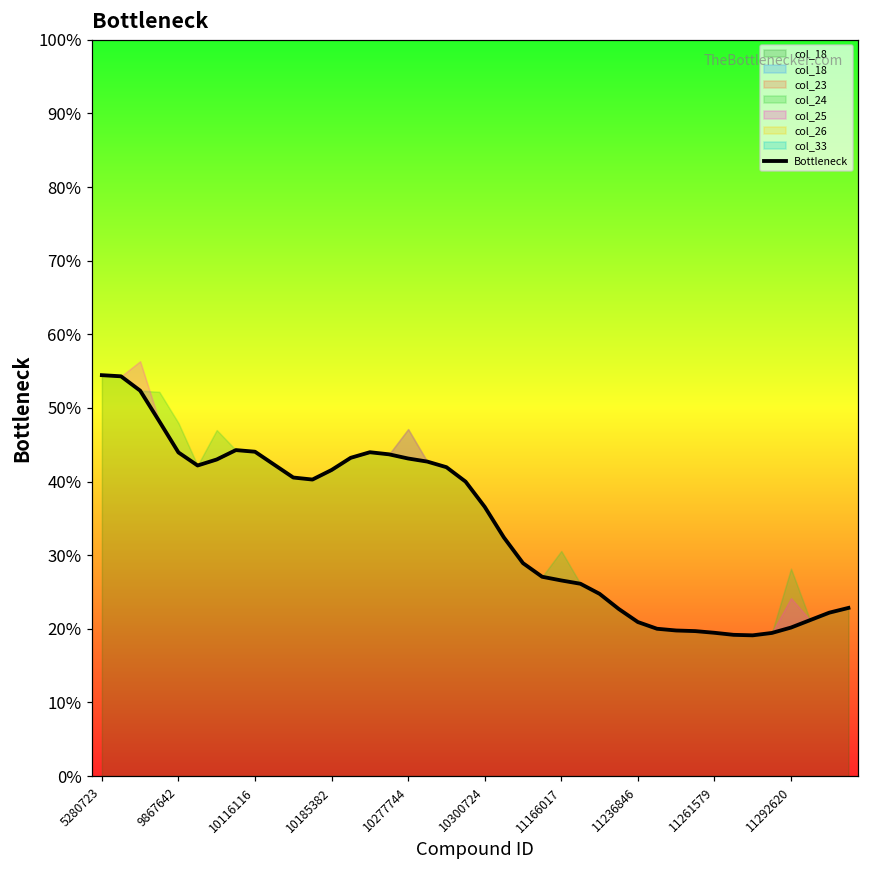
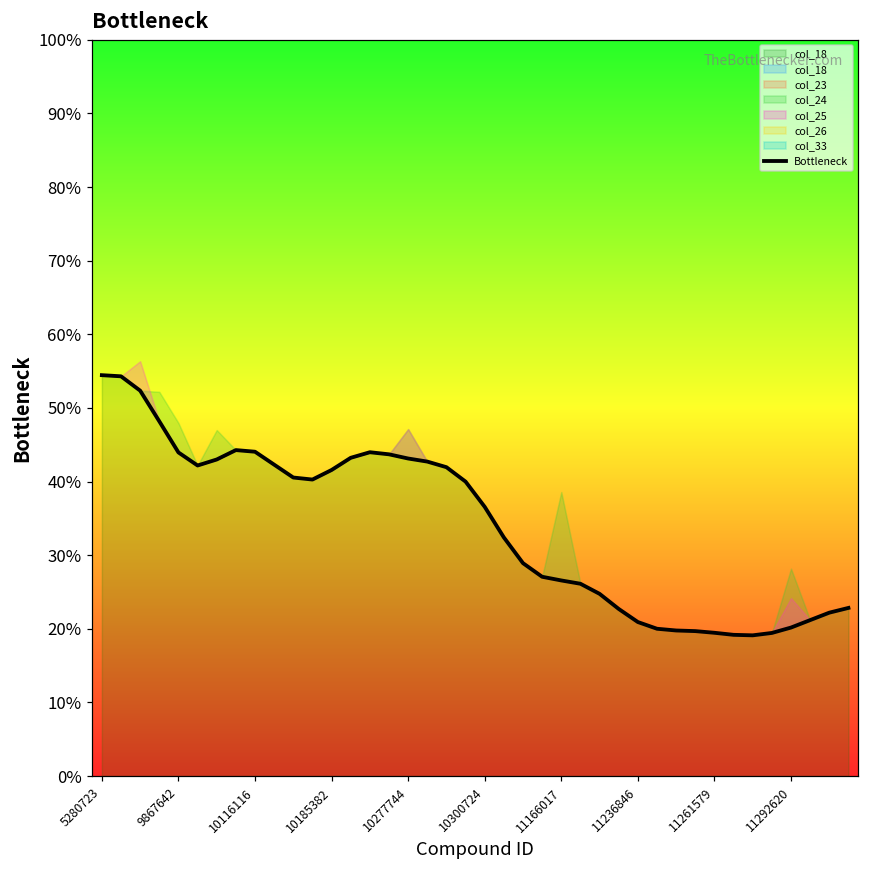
  {
    "col_24": {
      "9867642": "4%",
-     "11166017": "4%",
+     "11166017": "12%",
      "11292620": "8%"
    },
    "col_25": {
      "11292620": "4%"
    }
  }
